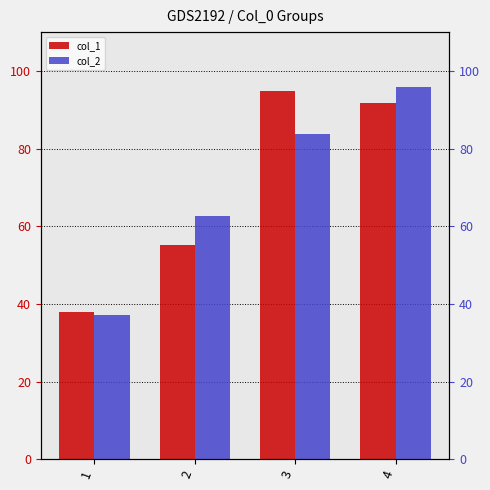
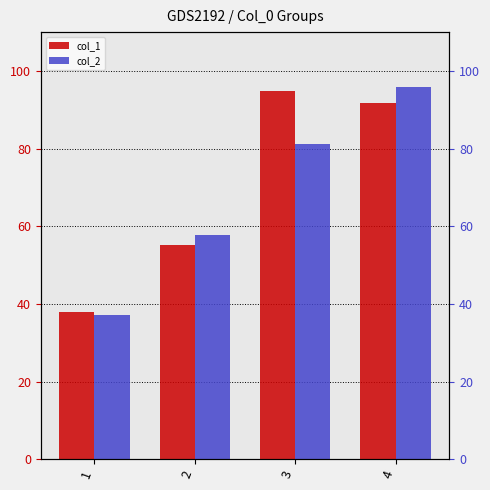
  {
    "col_1": {
      "1": 38,
      "2": 55,
      "3": 95,
      "4": 92
    },
    "col_2": {
      "1": 37,
-     "2": 63,
-     "3": 84,
+     "2": 58,
+     "3": 81,
      "4": 96
    }
  }
